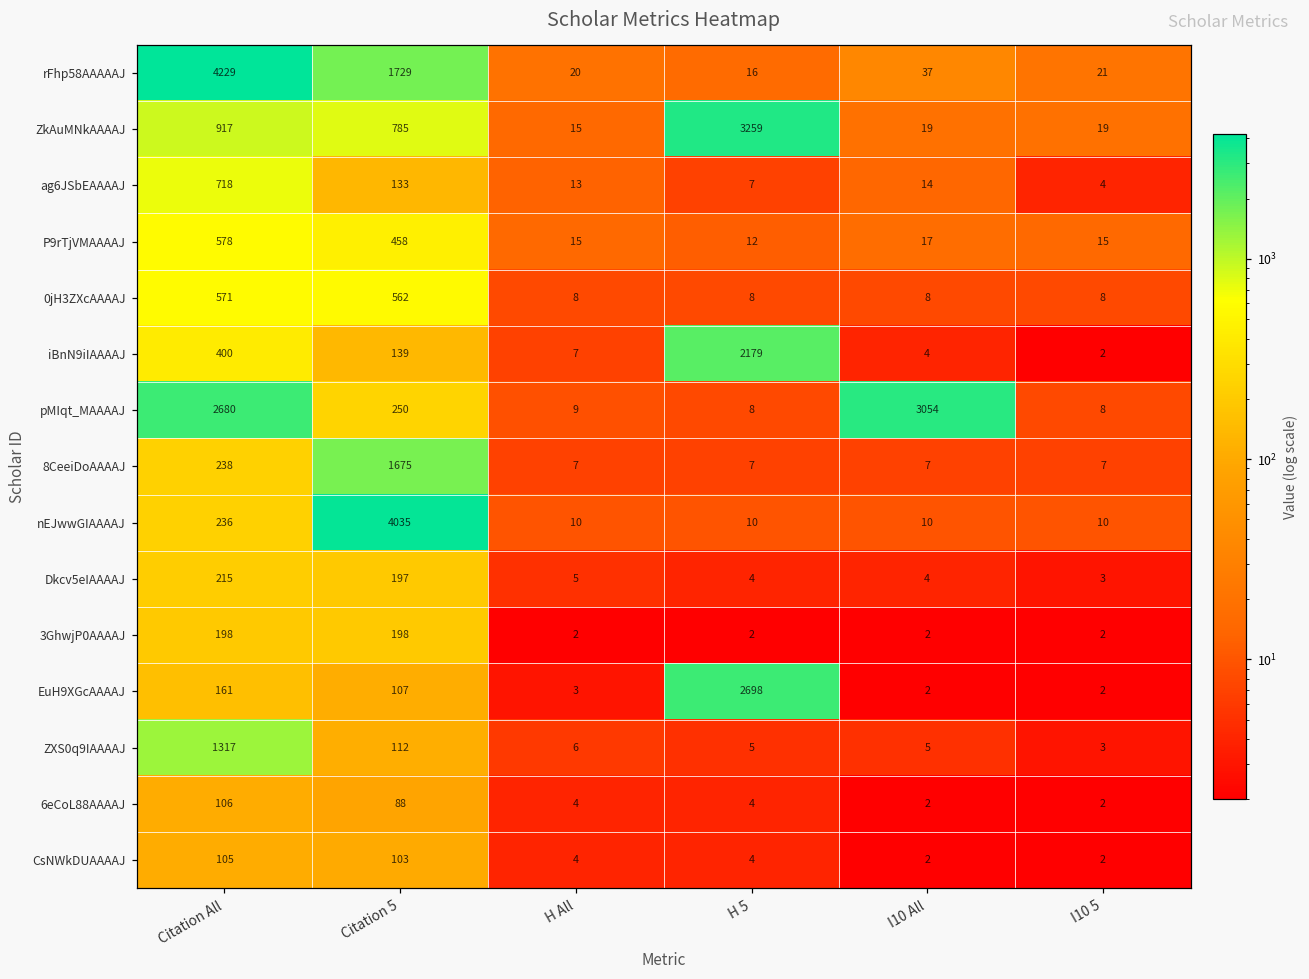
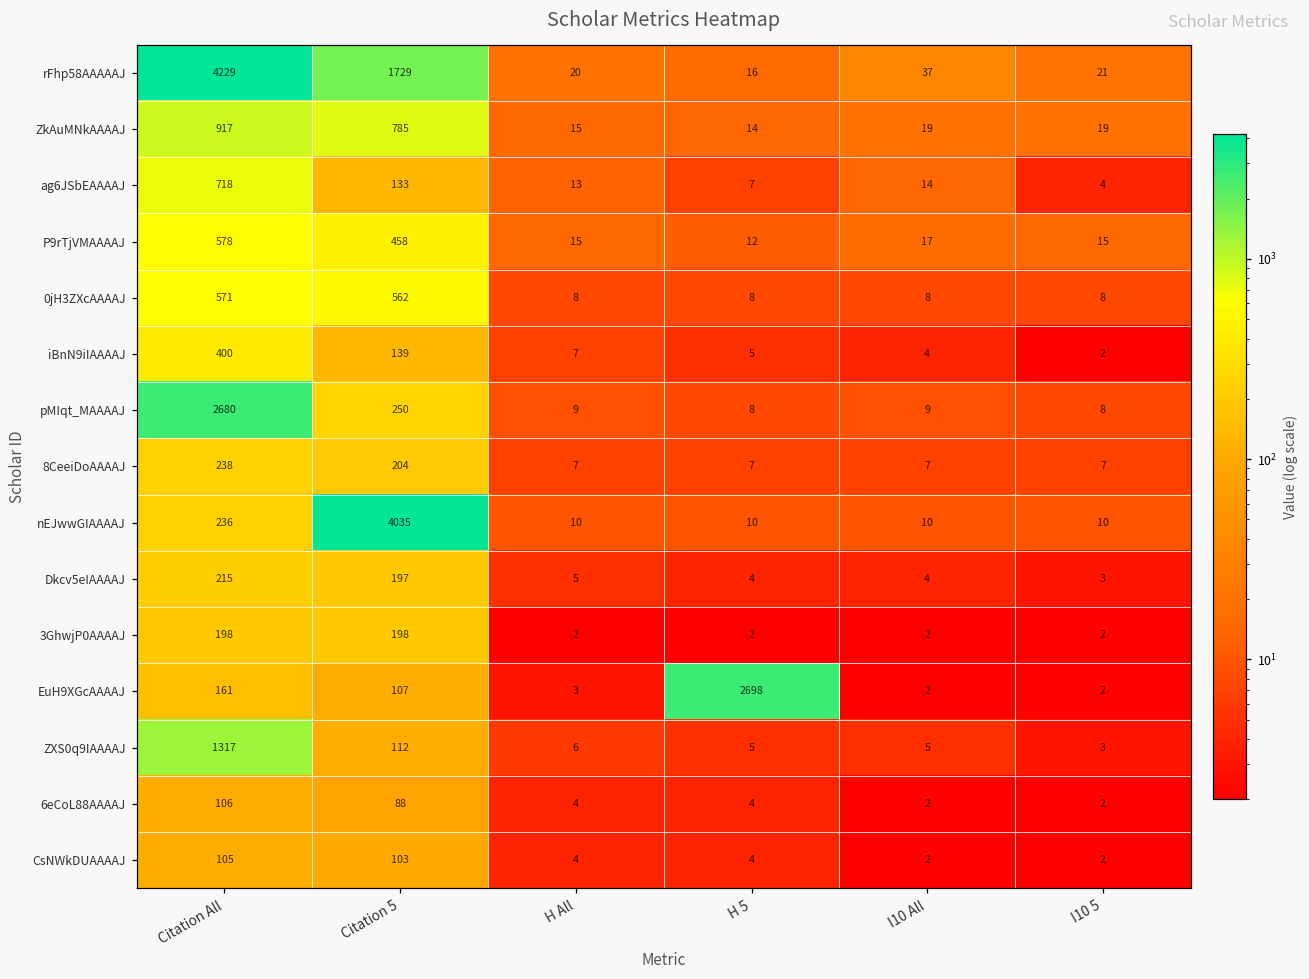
  {
    "rFhp58AAAAAJ": {
      "Citation All": 4229,
      "Citation 5": 1729,
      "H All": 20,
      "H 5": 16,
      "I10 All": 37,
      "I10 5": 21
    },
    "ZkAuMNkAAAAJ": {
      "Citation All": 917,
      "Citation 5": 785,
      "H All": 15,
-     "H 5": 3259,
+     "H 5": 14,
      "I10 All": 19,
      "I10 5": 19
    },
    "ag6JSbEAAAAJ": {
      "Citation All": 718,
      "Citation 5": 133,
      "H All": 13,
      "H 5": 7,
      "I10 All": 14,
      "I10 5": 4
    },
    "P9rTjVMAAAAJ": {
      "Citation All": 578,
      "Citation 5": 458,
      "H All": 15,
      "H 5": 12,
      "I10 All": 17,
      "I10 5": 15
    },
    "0jH3ZXcAAAAJ": {
      "Citation All": 571,
      "Citation 5": 562,
      "H All": 8,
      "H 5": 8,
      "I10 All": 8,
      "I10 5": 8
    },
    "iBnN9iIAAAAJ": {
      "Citation All": 400,
      "Citation 5": 139,
      "H All": 7,
-     "H 5": 2179,
+     "H 5": 5,
      "I10 All": 4,
      "I10 5": 2
    },
    "pMIqt_MAAAAJ": {
      "Citation All": 2680,
      "Citation 5": 250,
      "H All": 9,
      "H 5": 8,
-     "I10 All": 3054,
+     "I10 All": 9,
      "I10 5": 8
    },
    "8CeeiDoAAAAJ": {
      "Citation All": 238,
-     "Citation 5": 1675,
+     "Citation 5": 204,
      "H All": 7,
      "H 5": 7,
      "I10 All": 7,
      "I10 5": 7
    },
    "nEJwwGIAAAAJ": {
      "Citation All": 236,
      "Citation 5": 4035,
      "H All": 10,
      "H 5": 10,
      "I10 All": 10,
      "I10 5": 10
    },
    "Dkcv5eIAAAAJ": {
      "Citation All": 215,
      "Citation 5": 197,
      "H All": 5,
      "H 5": 4,
      "I10 All": 4,
      "I10 5": 3
    },
    "3GhwjP0AAAAJ": {
      "Citation All": 198,
      "Citation 5": 198,
      "H All": 2,
      "H 5": 2,
      "I10 All": 2,
      "I10 5": 2
    },
    "EuH9XGcAAAAJ": {
      "Citation All": 161,
      "Citation 5": 107,
      "H All": 3,
      "H 5": 2698,
      "I10 All": 2,
      "I10 5": 2
    },
    "ZXS0q9IAAAAJ": {
      "Citation All": 1317,
      "Citation 5": 112,
      "H All": 6,
      "H 5": 5,
      "I10 All": 5,
      "I10 5": 3
    },
    "6eCoL88AAAAJ": {
      "Citation All": 106,
      "Citation 5": 88,
      "H All": 4,
      "H 5": 4,
      "I10 All": 2,
      "I10 5": 2
    },
    "CsNWkDUAAAAJ": {
      "Citation All": 105,
      "Citation 5": 103,
      "H All": 4,
      "H 5": 4,
      "I10 All": 2,
      "I10 5": 2
    }
  }
